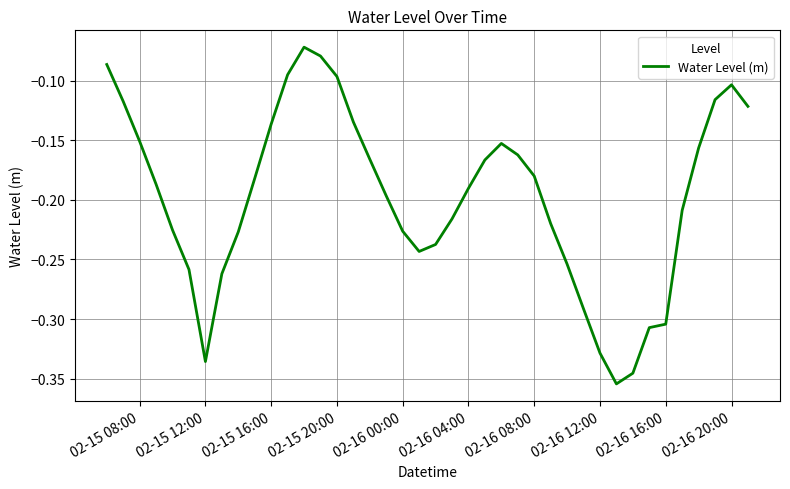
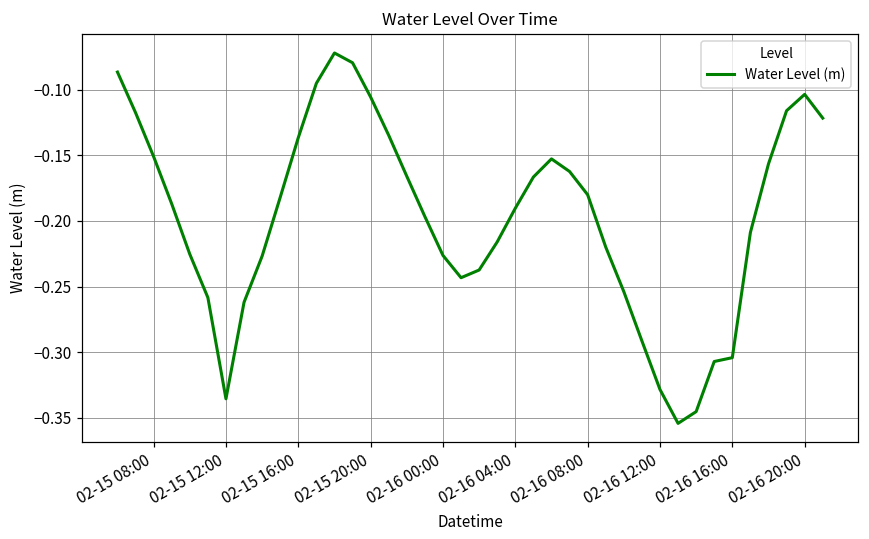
  {
    "02-15 08:00": -0.151,
    "02-15 12:00": -0.336,
    "02-15 16:00": -0.136,
-   "02-15 20:00": -0.097,
+   "02-15 20:00": -0.106,
    "02-16 00:00": -0.226,
    "02-16 04:00": -0.190,
    "02-16 08:00": -0.180,
    "02-16 12:00": -0.328,
    "02-16 16:00": -0.304,
    "02-16 20:00": -0.104
  }
